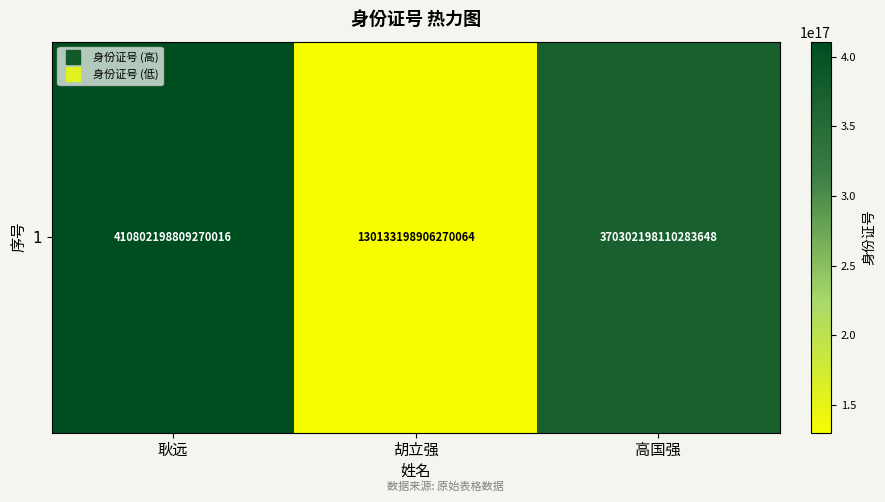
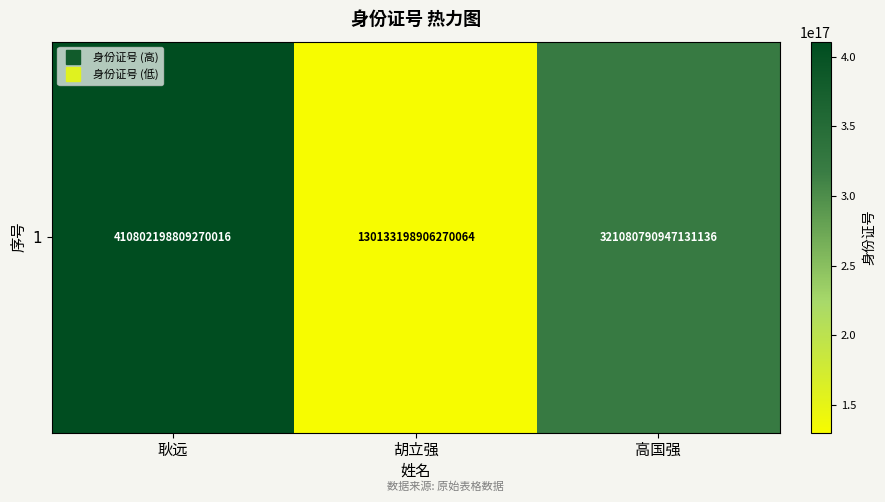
  {
    "1": {
      "耿远": 410802198809270016,
      "胡立强": 130133198906270064,
-     "高国强": 370302198110283648
+     "高国强": 321080790947131136
    }
  }
